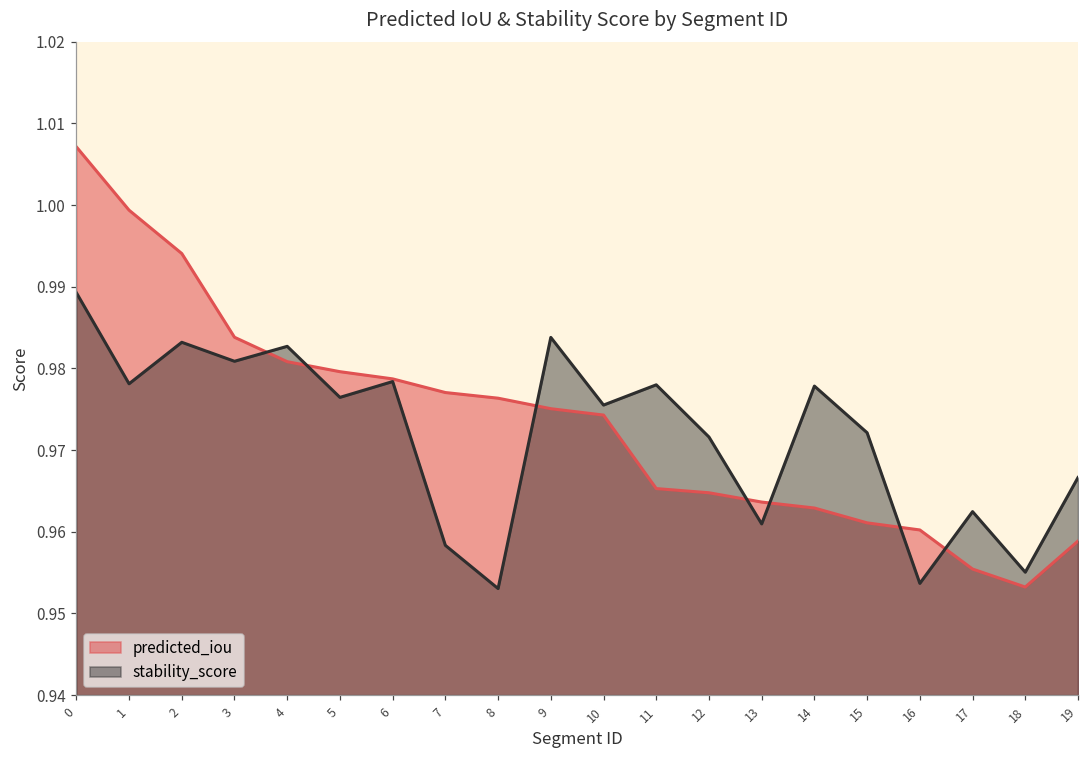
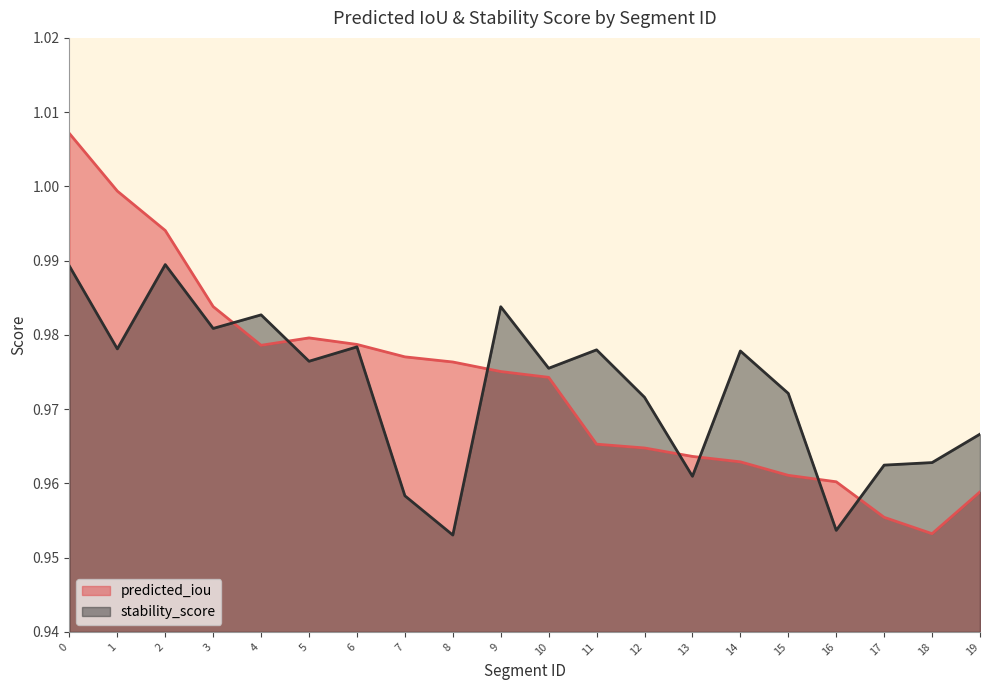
  {
    "predicted_iou": {
      "0": 1.007,
      "1": 0.999,
      "2": 0.994,
      "3": 0.984,
-     "4": 0.981,
+     "4": 0.979,
      "5": 0.980,
      "7": 0.977,
      "8": 0.976,
      "9": 0.975,
      "10": 0.974,
      "11": 0.965,
      "12": 0.965,
      "13": 0.964,
      "14": 0.963,
      "15": 0.961,
      "16": 0.960,
      "17": 0.955,
      "18": 0.953,
      "19": 0.959
    },
    "stability_score": {
      "0": 0.989,
      "1": 0.978,
-     "2": 0.983,
+     "2": 0.989,
      "3": 0.981,
      "4": 0.983,
      "5": 0.976,
      "7": 0.958,
      "8": 0.953,
      "9": 0.984,
      "10": 0.976,
      "11": 0.978,
      "12": 0.972,
      "13": 0.961,
      "14": 0.978,
      "15": 0.972,
      "16": 0.954,
      "17": 0.962,
-     "18": 0.955,
+     "18": 0.963,
      "19": 0.967
    }
  }
